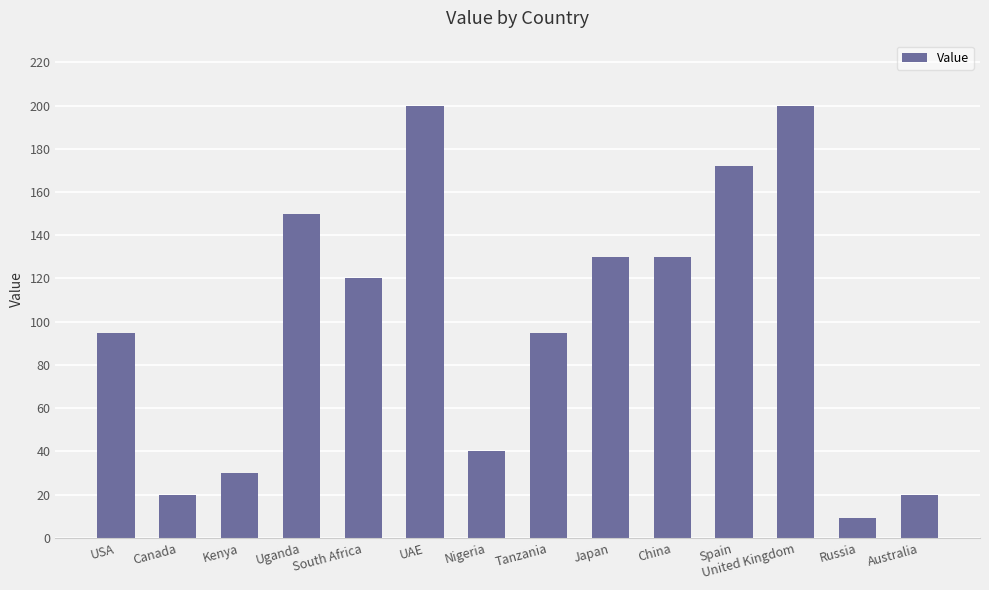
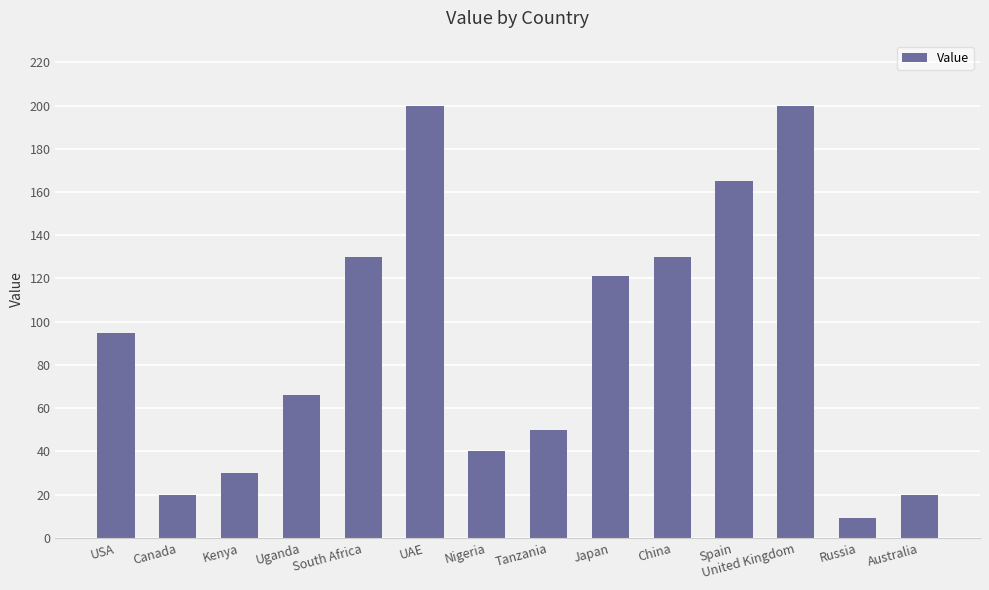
  {
    "USA": 95,
    "Canada": 20,
    "Kenya": 30,
-   "Uganda": 150,
-   "South Africa": 120,
+   "Uganda": 66,
+   "South Africa": 130,
    "UAE": 200,
    "Nigeria": 40,
-   "Tanzania": 95,
-   "Japan": 130,
+   "Tanzania": 50,
+   "Japan": 121,
    "China": 130,
-   "Spain": 172,
+   "Spain": 165,
    "United Kingdom": 200,
    "Russia": 9,
    "Australia": 20
  }
